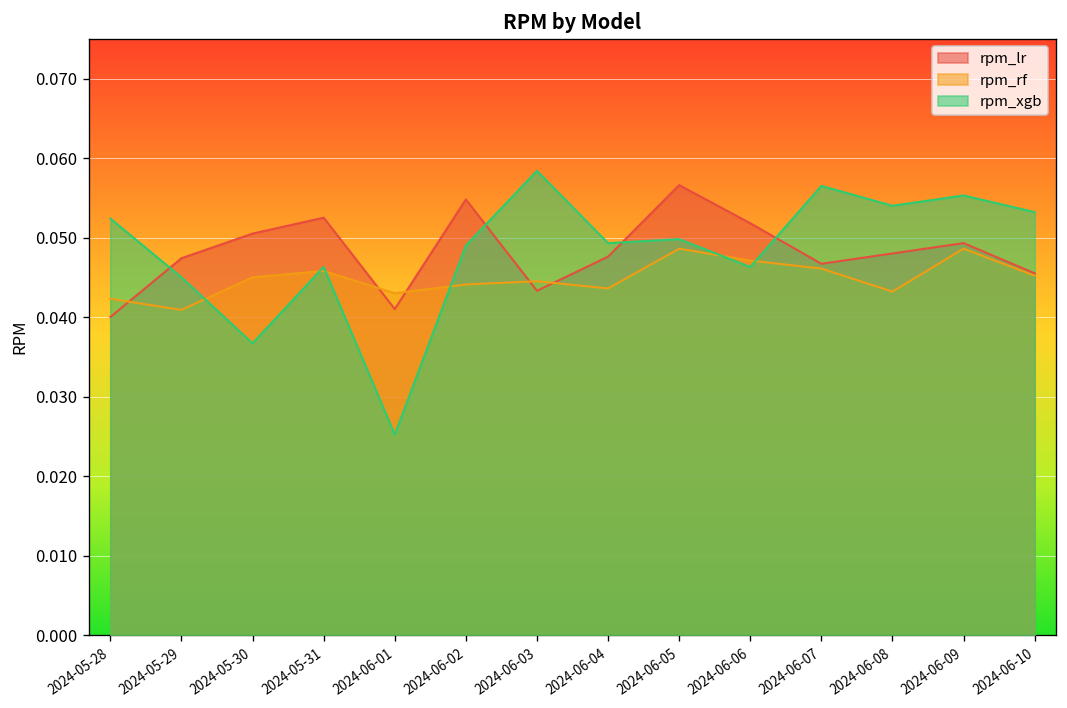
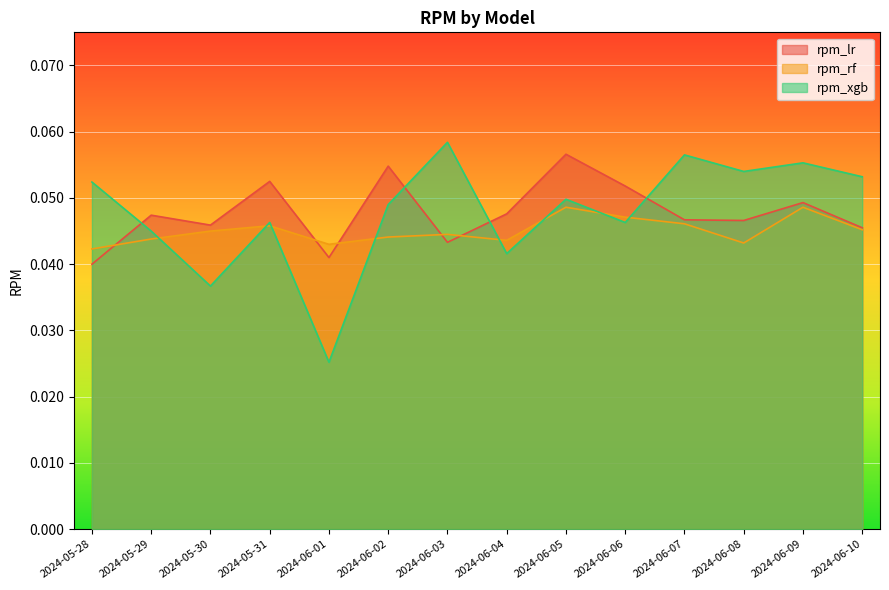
  {
    "rpm_lr": {
      "2024-05-28": 0.040,
      "2024-05-29": 0.047,
-     "2024-05-30": 0.051,
+     "2024-05-30": 0.046,
      "2024-05-31": 0.053,
      "2024-06-01": 0.041,
      "2024-06-02": 0.055,
      "2024-06-03": 0.043,
      "2024-06-04": 0.048,
      "2024-06-05": 0.057,
      "2024-06-06": 0.052,
      "2024-06-07": 0.047,
-     "2024-06-08": 0.048,
+     "2024-06-08": 0.047,
      "2024-06-09": 0.049
    },
    "rpm_rf": {
      "2024-05-28": 0.042,
-     "2024-05-29": 0.041,
+     "2024-05-29": 0.044,
      "2024-05-30": 0.045,
      "2024-05-31": 0.046,
      "2024-06-01": 0.043,
      "2024-06-02": 0.044,
      "2024-06-03": 0.045,
      "2024-06-04": 0.044,
      "2024-06-05": 0.049,
      "2024-06-06": 0.047,
      "2024-06-07": 0.046,
      "2024-06-08": 0.043,
      "2024-06-09": 0.049
    },
    "rpm_xgb": {
      "2024-05-28": 0.052,
      "2024-05-29": 0.045,
      "2024-05-30": 0.037,
      "2024-05-31": 0.046,
      "2024-06-01": 0.025,
      "2024-06-02": 0.049,
      "2024-06-03": 0.058,
-     "2024-06-04": 0.049,
+     "2024-06-04": 0.042,
      "2024-06-05": 0.050,
      "2024-06-06": 0.046,
      "2024-06-07": 0.057,
      "2024-06-08": 0.054,
      "2024-06-09": 0.055,
      "2024-06-10": 0.053
    }
  }
